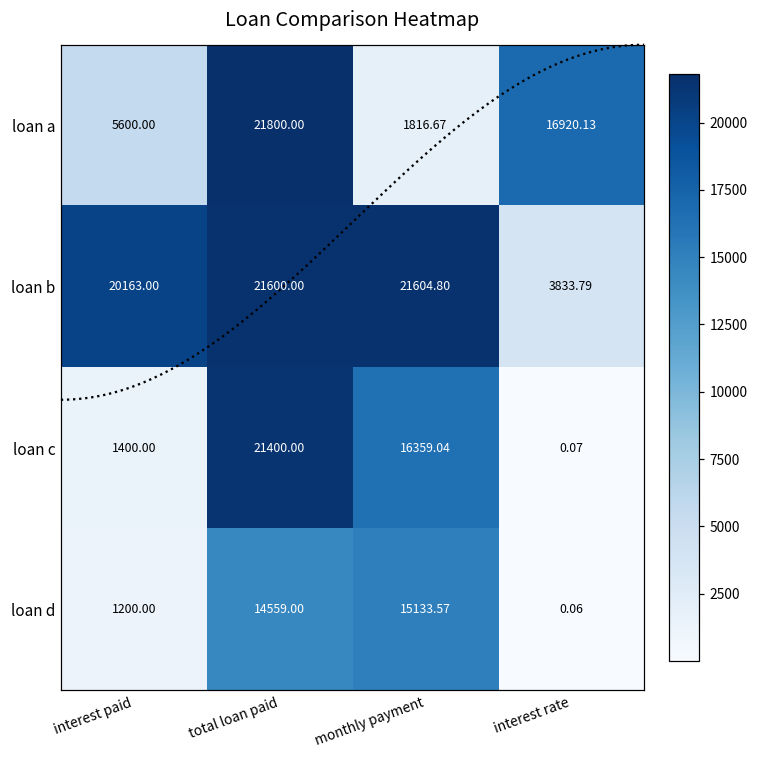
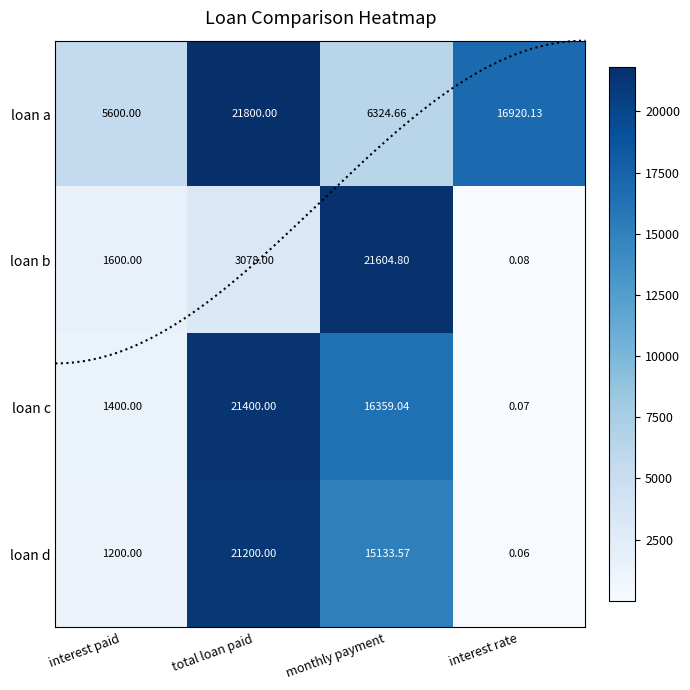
  {
    "loan a": {
      "interest paid": 5600.00,
      "total loan paid": 21800.00,
-     "monthly payment": 1816.67,
+     "monthly payment": 6324.66,
      "interest rate": 16920.13
    },
    "loan b": {
-     "interest paid": 20163.00,
-     "total loan paid": 21600.00,
+     "interest paid": 1600.00,
+     "total loan paid": 3078.00,
      "monthly payment": 21604.80,
-     "interest rate": 3833.79
+     "interest rate": 0.08
    },
    "loan c": {
      "interest paid": 1400.00,
      "total loan paid": 21400.00,
      "monthly payment": 16359.04,
      "interest rate": 0.07
    },
    "loan d": {
      "interest paid": 1200.00,
-     "total loan paid": 14559.00,
+     "total loan paid": 21200.00,
      "monthly payment": 15133.57,
      "interest rate": 0.06
    }
  }
